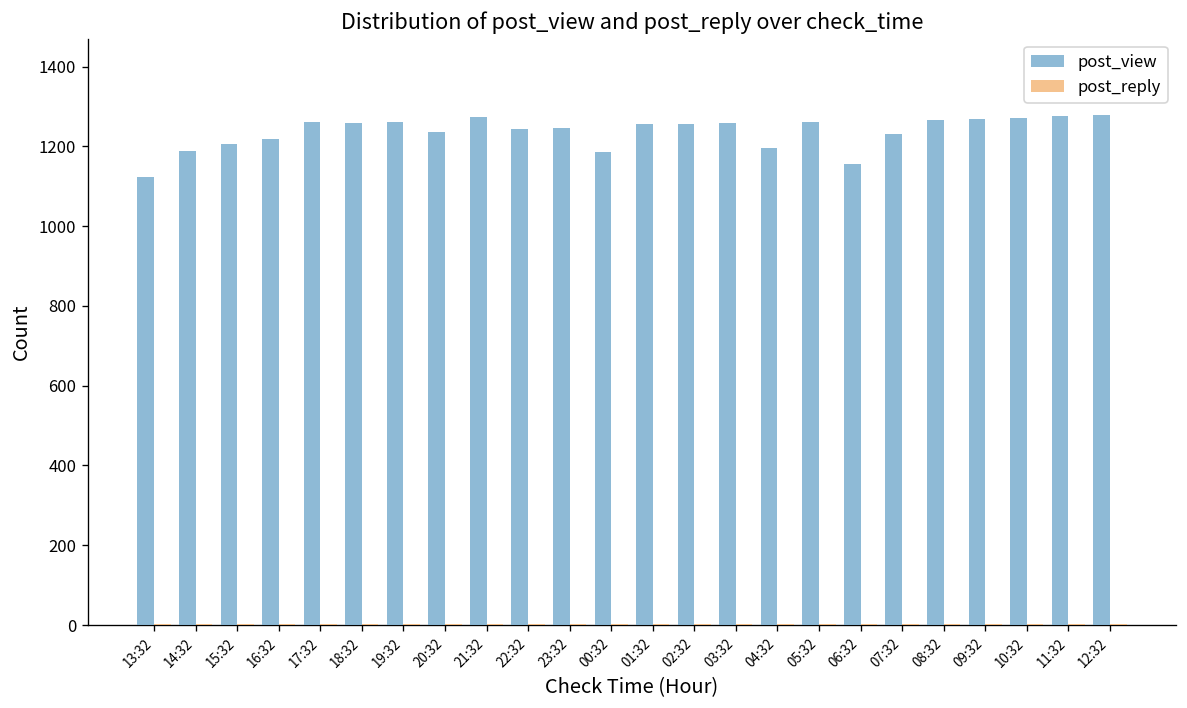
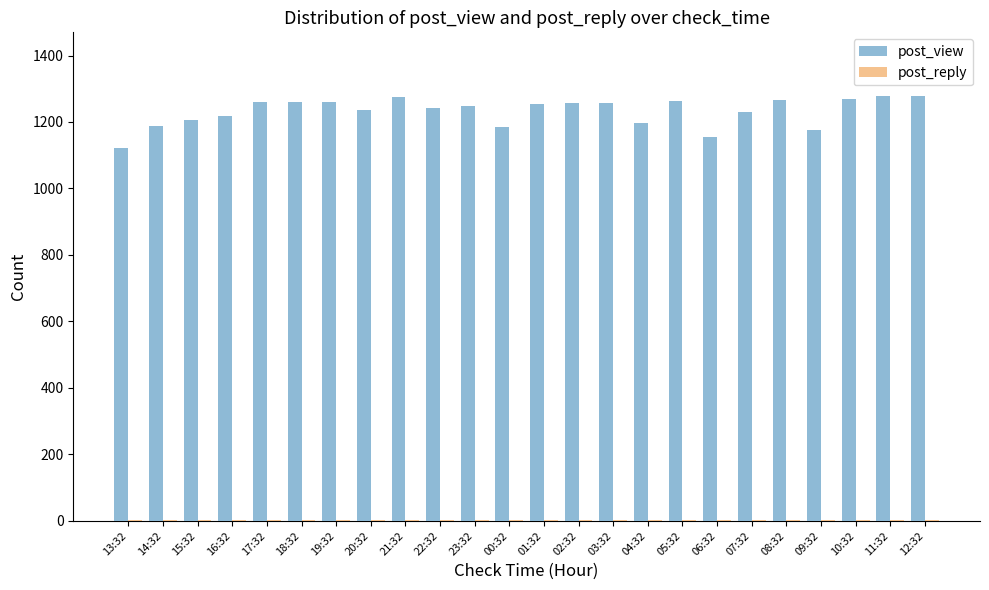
  {
    "post_view": {
      "13:32": 1120,
      "14:32": 1190,
      "15:32": 1210,
      "16:32": 1220,
      "17:32": 1260,
      "18:32": 1260,
      "19:32": 1260,
      "20:32": 1240,
      "21:32": 1270,
      "22:32": 1240,
      "23:32": 1250,
      "00:32": 1190,
      "01:32": 1260,
      "02:32": 1260,
      "03:32": 1260,
      "04:32": 1200,
      "05:32": 1260,
      "06:32": 1160,
      "07:32": 1230,
      "08:32": 1270,
-     "09:32": 1270,
+     "09:32": 1180,
      "10:32": 1270,
      "11:32": 1280,
      "12:32": 1280
    }
  }
